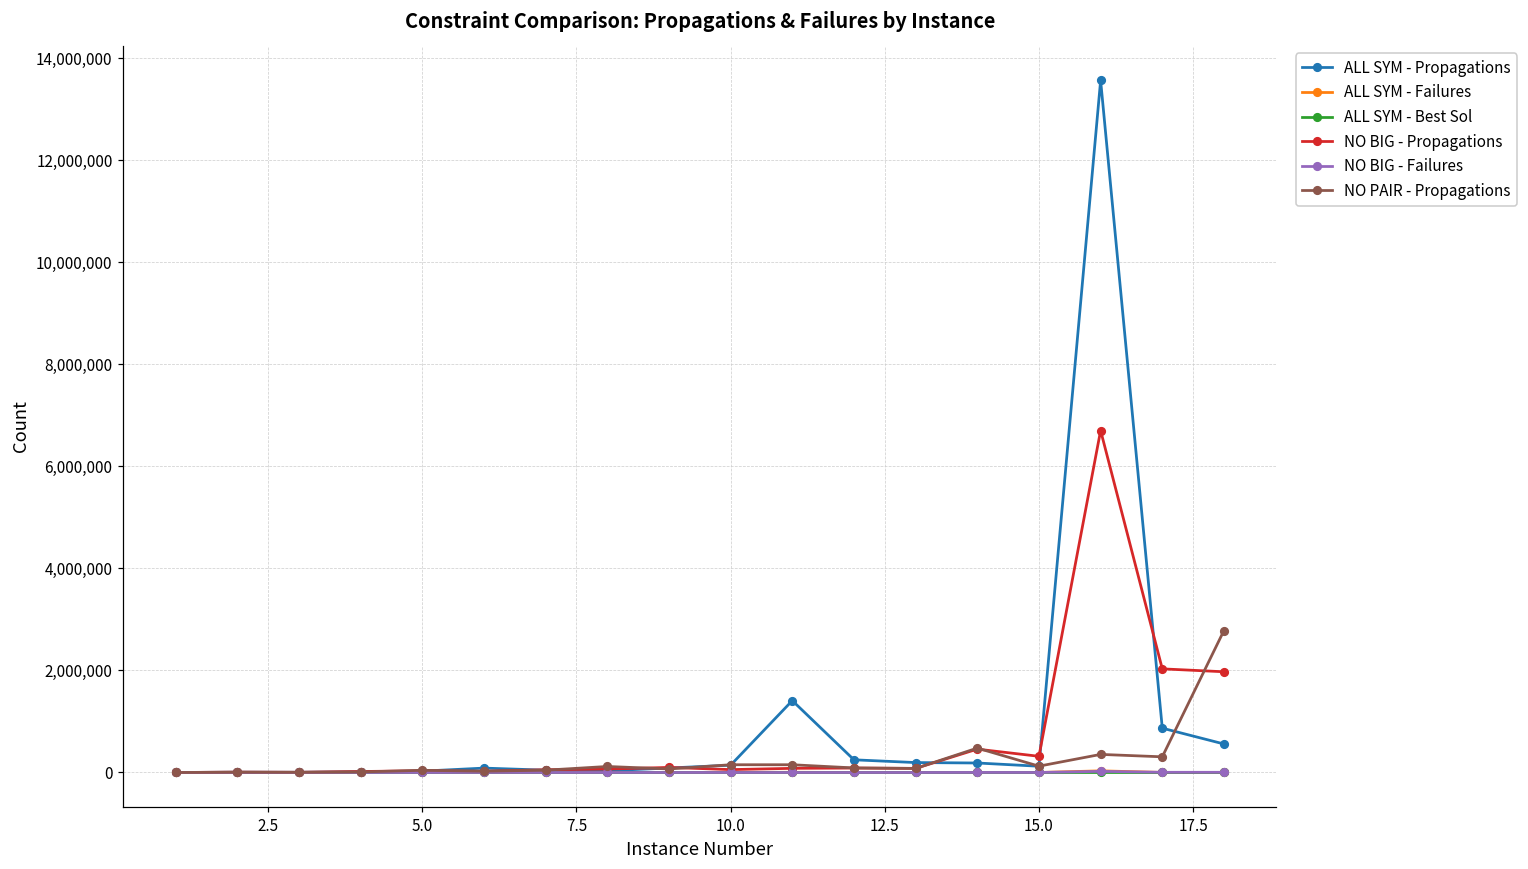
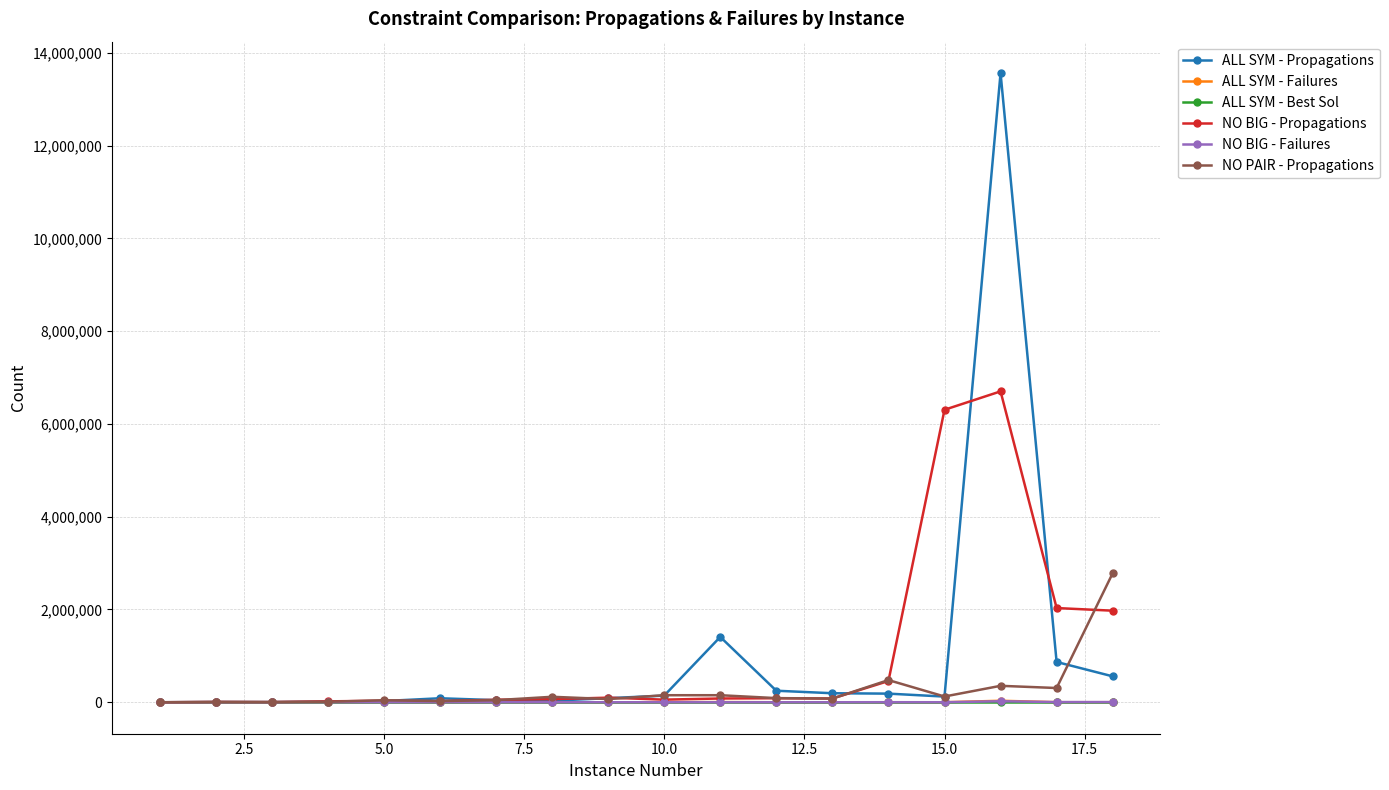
  {
    "NO BIG - Propagations": {
      "10.0": "100,000",
-     "15.0": "300,000"
+     "15.0": "6,300,000"
    }
  }
